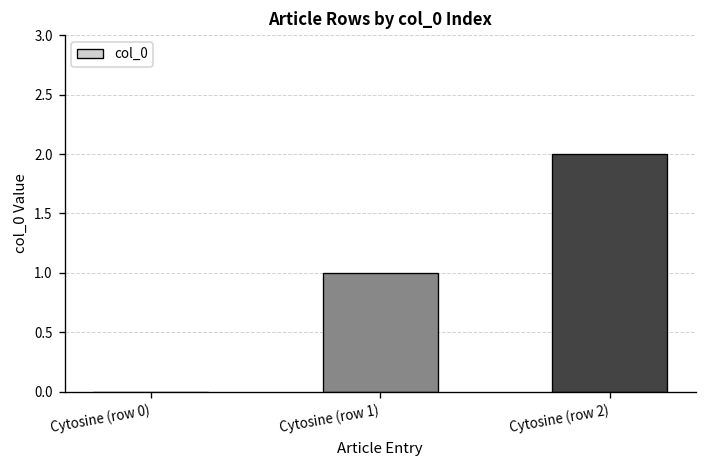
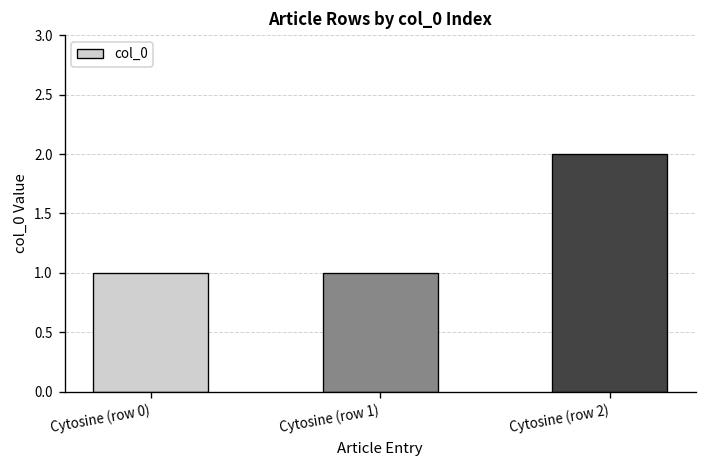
  {
-   "Cytosine (row 0)": 0,
+   "Cytosine (row 0)": 1,
    "Cytosine (row 1)": 1,
    "Cytosine (row 2)": 2
  }
